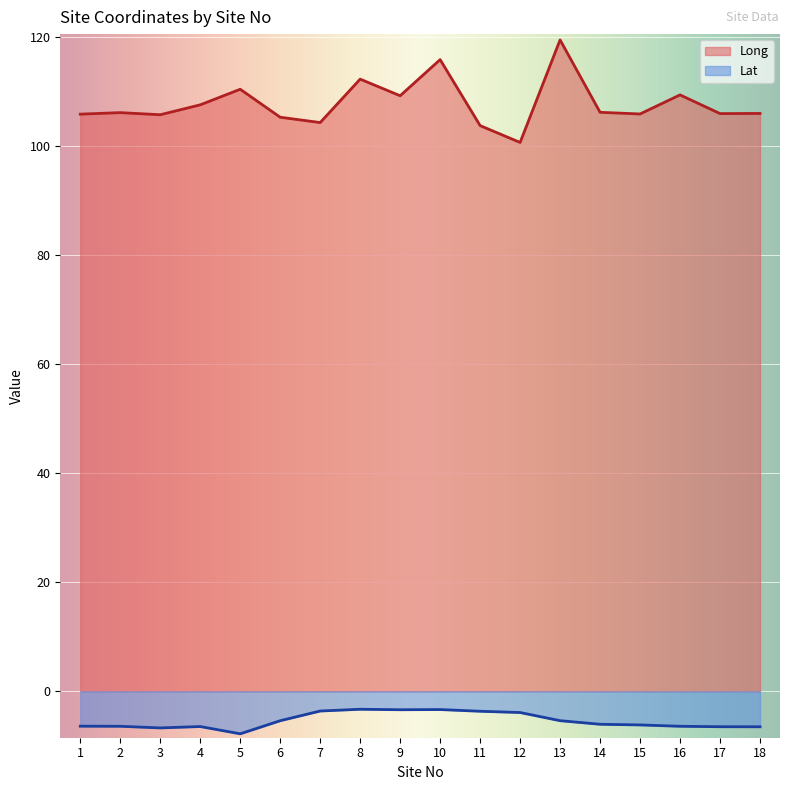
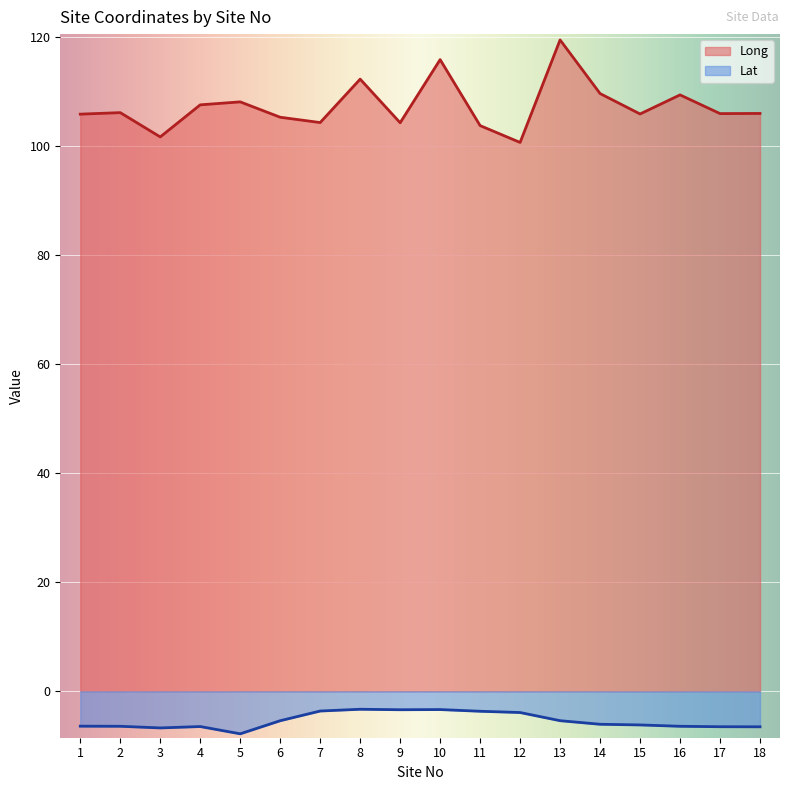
  {
    "Long": {
      "1": 106,
      "2": 106,
-     "3": 106,
+     "3": 102,
      "4": 108,
-     "5": 110,
+     "5": 108,
      "6": 105,
      "7": 104,
      "8": 112,
-     "9": 109,
+     "9": 104,
      "10": 116,
      "11": 104,
      "12": 101,
      "13": 119,
-     "14": 106,
+     "14": 110,
      "15": 106,
      "16": 109,
      "17": 106,
      "18": 106
    }
  }
